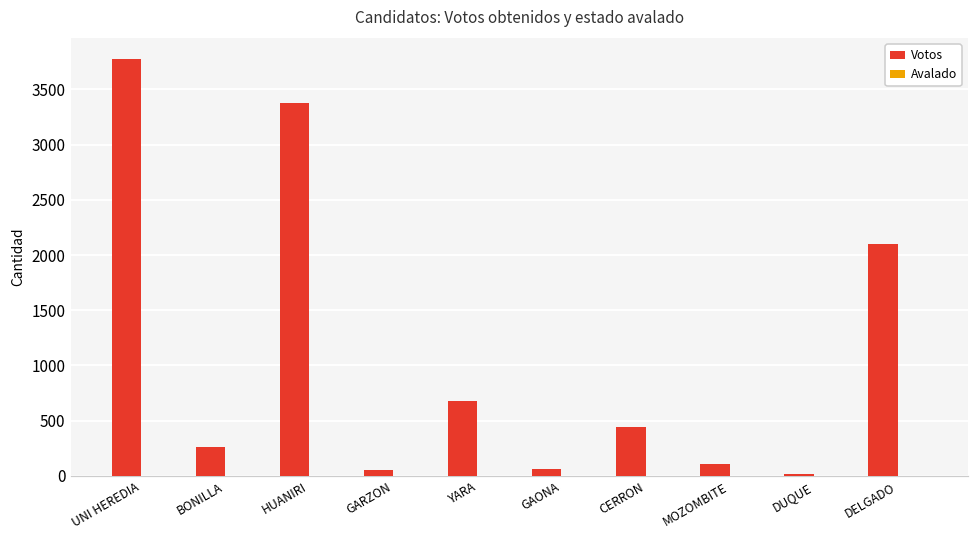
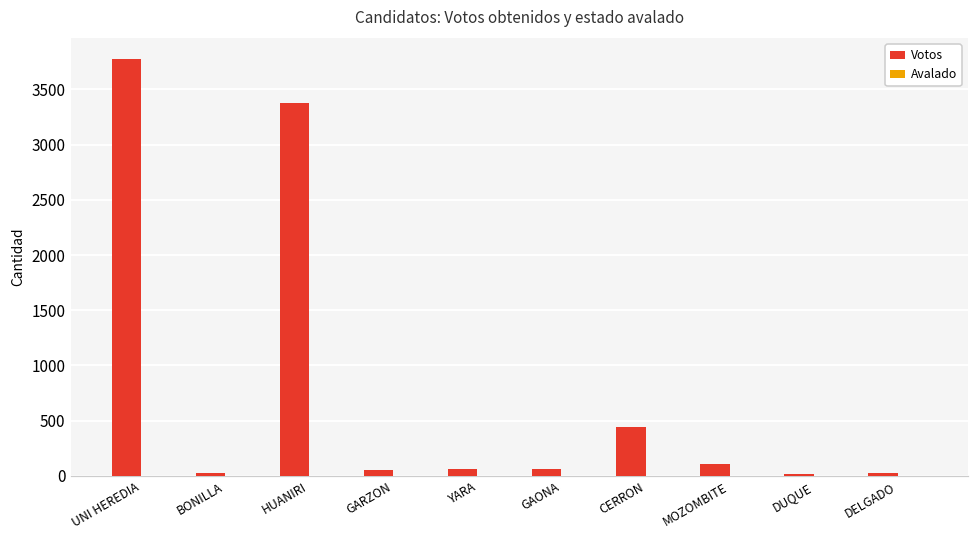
  {
    "Votos": {
      "UNI HEREDIA": 3770,
-     "BONILLA": 260,
+     "BONILLA": 30,
      "HUANIRI": 3380,
      "GARZON": 50,
-     "YARA": 680,
+     "YARA": 60,
      "GAONA": 60,
      "CERRON": 440,
      "MOZOMBITE": 110,
-     "DELGADO": 2100
+     "DELGADO": 30
    }
  }
